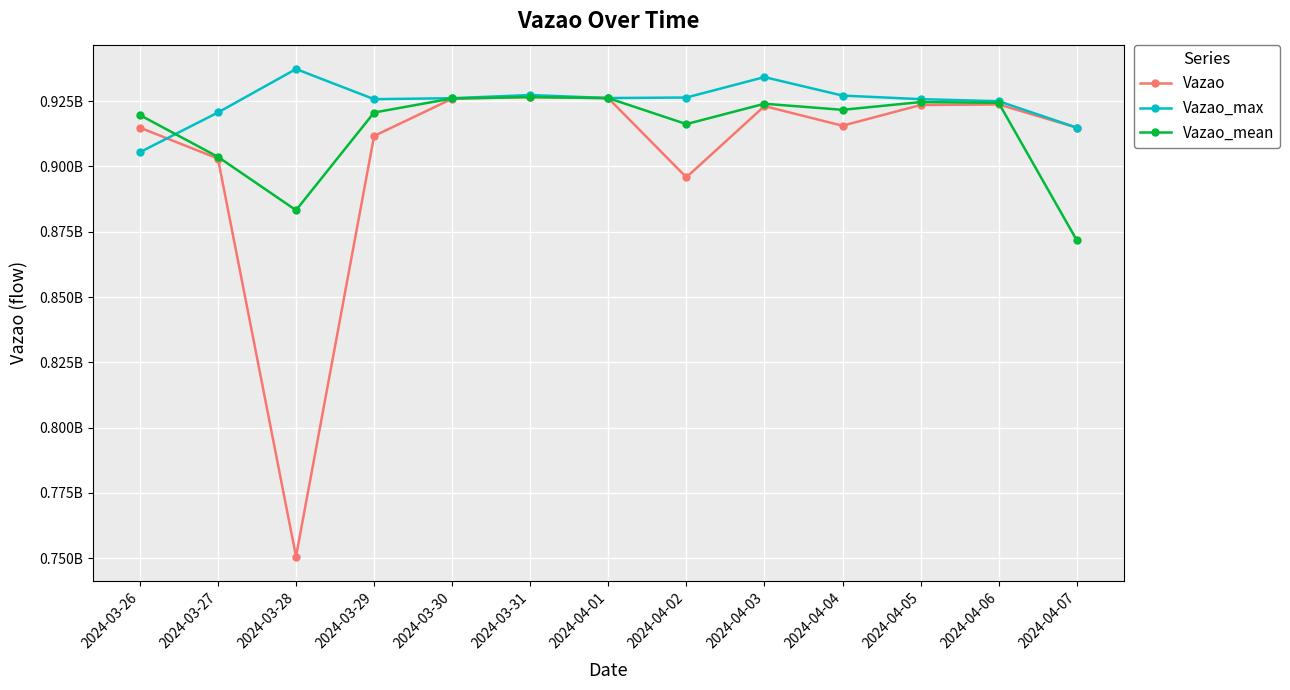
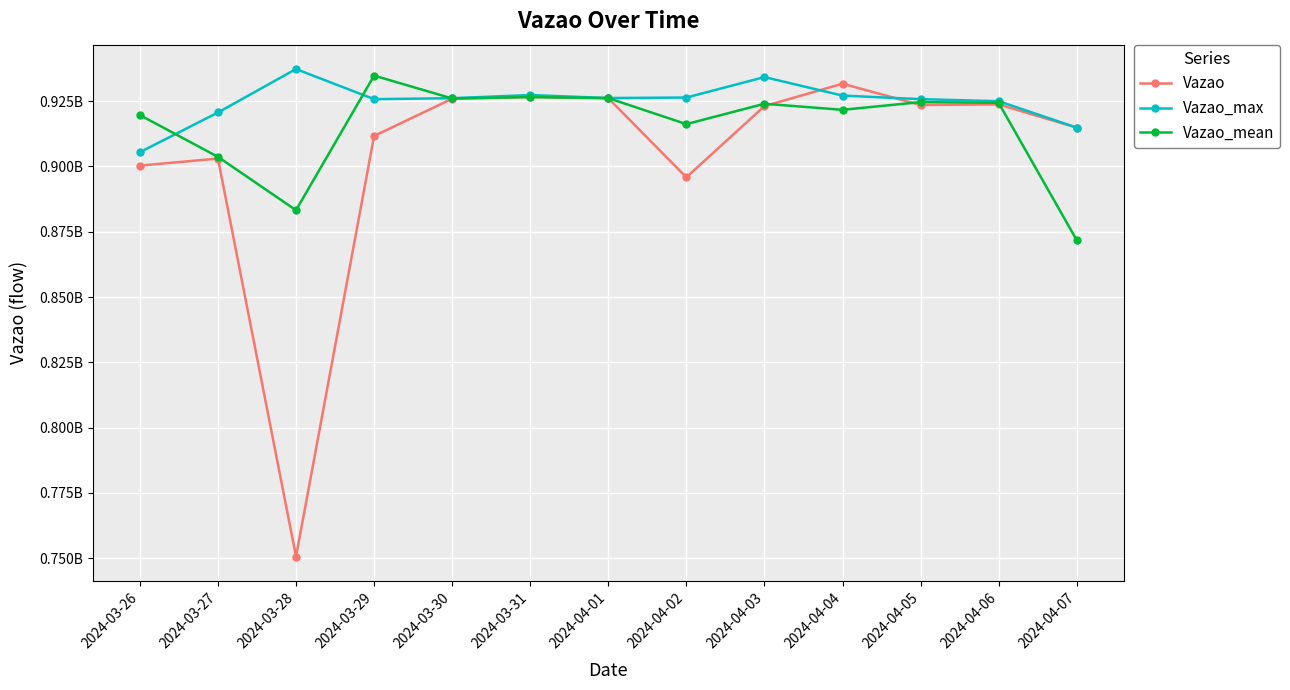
  {
    "Vazao": {
-     "2024-03-26": 915000000,
+     "2024-03-26": 900000000,
      "2024-03-28": 751000000,
      "2024-03-29": 912000000,
      "2024-04-02": 896000000,
-     "2024-04-04": 916000000,
+     "2024-04-04": 932000000,
      "2024-04-05": 924000000
    },
    "Vazao_max": {
      "2024-03-26": 905000000,
      "2024-03-27": 921000000,
      "2024-03-28": 937000000,
      "2024-03-29": 926000000,
      "2024-04-02": 926000000,
      "2024-04-03": 934000000,
      "2024-04-04": 927000000,
      "2024-04-05": 926000000
    },
    "Vazao_mean": {
      "2024-03-26": 920000000,
      "2024-03-28": 883000000,
-     "2024-03-29": 921000000,
+     "2024-03-29": 935000000,
      "2024-04-02": 916000000,
      "2024-04-04": 922000000,
      "2024-04-05": 925000000,
      "2024-04-07": 872000000
    }
  }
